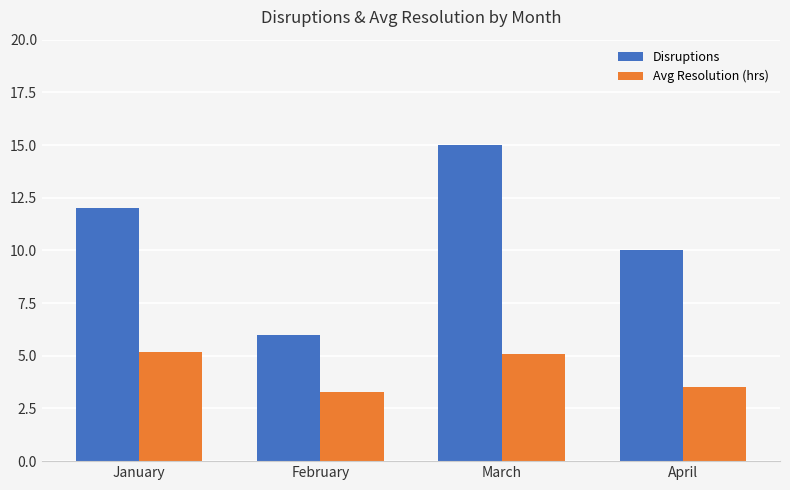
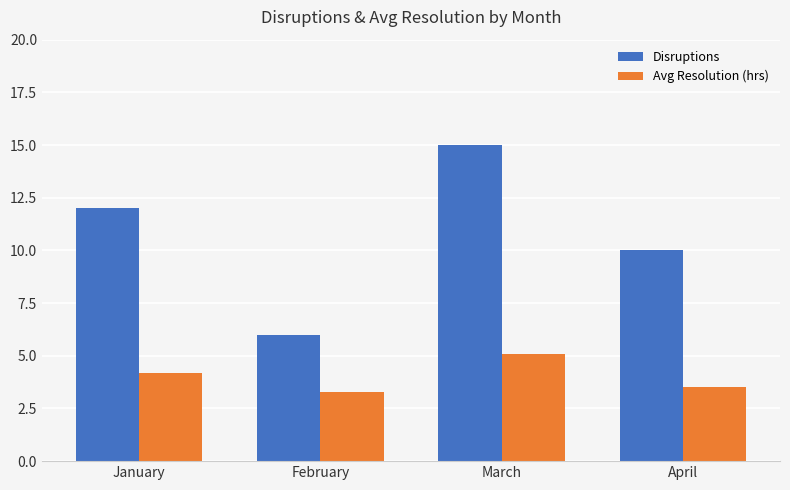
  {
    "Disruptions": {
      "January": 12.0,
      "February": 6.0,
      "March": 15.0,
      "April": 10.0
    },
    "Avg Resolution (hrs)": {
-     "January": 5.2,
+     "January": 4.2,
      "February": 3.3,
      "March": 5.1,
      "April": 3.5
    }
  }
